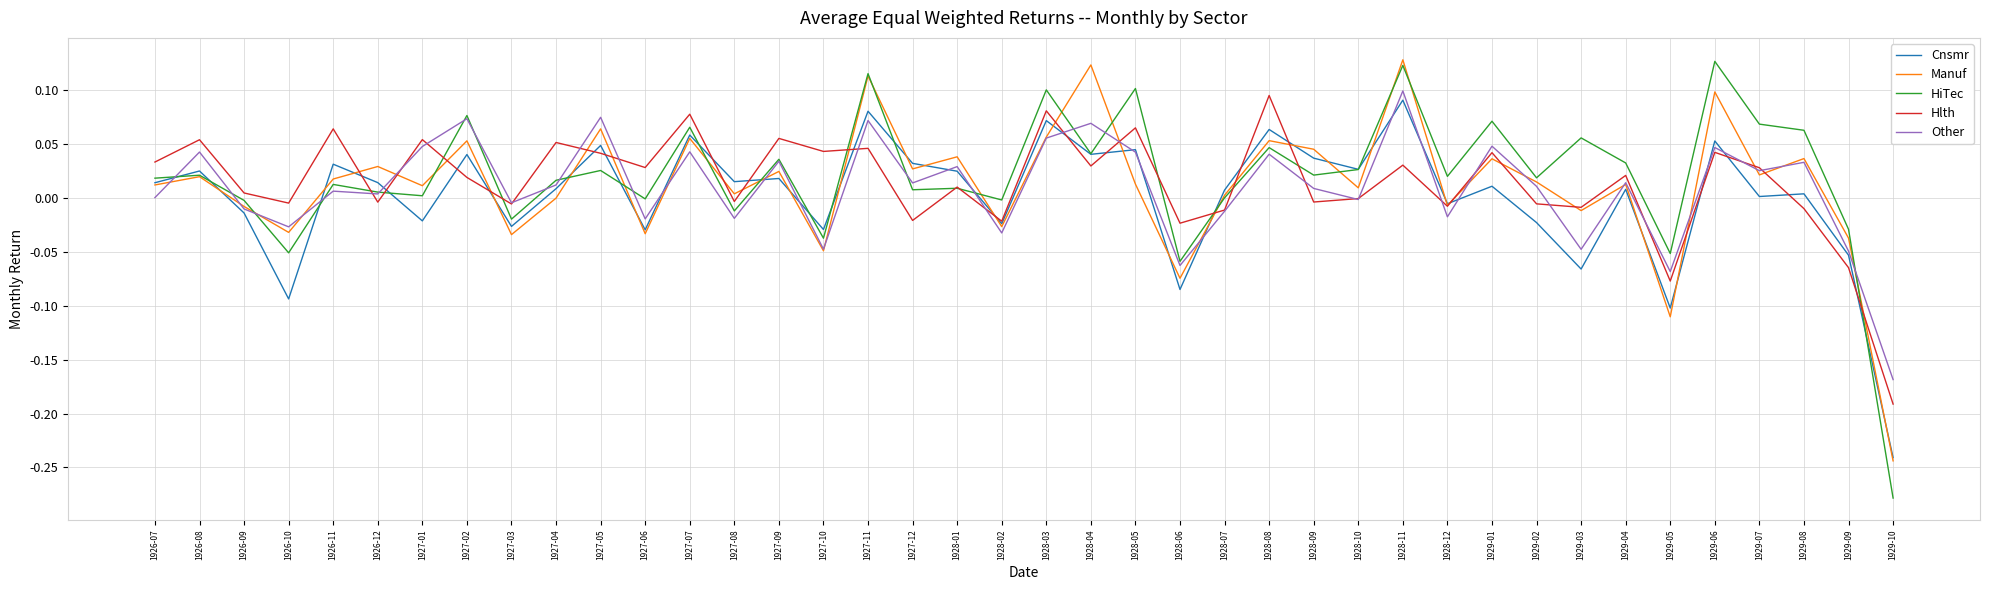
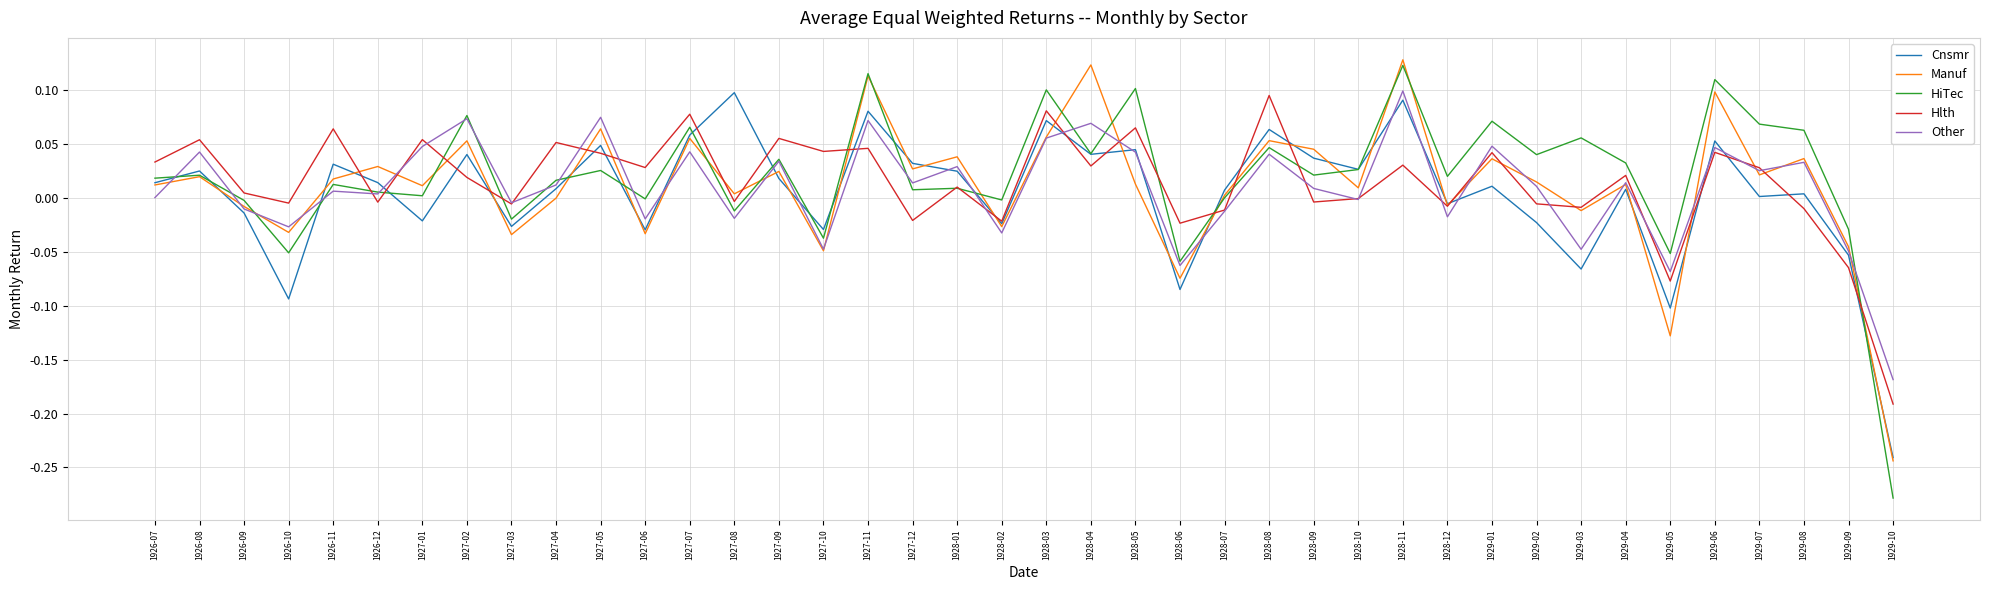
  {
    "Cnsmr": {
      "1926-08": 0.025,
      "1926-09": -0.014,
      "1926-10": -0.094,
      "1926-11": 0.031,
      "1926-12": 0.014,
      "1927-01": -0.021,
      "1927-02": 0.040,
      "1927-03": -0.026,
      "1927-04": 0.009,
      "1927-05": 0.049,
      "1927-06": -0.029,
      "1927-07": 0.059,
-     "1927-08": 0.015,
+     "1927-08": 0.098,
      "1927-09": 0.018,
      "1927-10": -0.029,
      "1927-11": 0.081,
      "1927-12": 0.032,
      "1928-01": 0.025,
      "1928-03": 0.072,
      "1928-06": -0.085,
      "1928-07": 0.007,
      "1928-08": 0.064,
      "1928-09": 0.037,
      "1928-11": 0.091,
      "1929-01": 0.011,
      "1929-02": -0.023,
      "1929-03": -0.066,
      "1929-04": 0.008,
      "1929-05": -0.102,
      "1929-06": 0.053,
      "1929-07": 0.001,
      "1929-08": 0.004,
      "1929-09": -0.053,
      "1929-10": -0.241
    },
    "Manuf": {
      "1926-10": -0.032,
      "1926-11": 0.018,
      "1926-12": 0.029,
      "1927-01": 0.012,
      "1927-02": 0.053,
      "1927-03": -0.034,
      "1927-04": 0.000,
      "1927-05": 0.064,
      "1927-06": -0.033,
      "1927-07": 0.055,
      "1927-08": 0.004,
      "1927-09": 0.025,
      "1927-12": 0.027,
      "1928-01": 0.038,
      "1928-02": -0.026,
      "1928-04": 0.124,
      "1928-05": 0.013,
      "1928-06": -0.074,
      "1928-07": 0.003,
      "1928-08": 0.053,
      "1928-09": 0.045,
      "1928-10": 0.010,
      "1928-11": 0.128,
      "1929-01": 0.037,
      "1929-02": 0.015,
      "1929-03": -0.012,
-     "1929-05": -0.110,
+     "1929-05": -0.128,
      "1929-06": 0.099,
      "1929-07": 0.022,
      "1929-08": 0.037,
-     "1929-09": -0.037,
+     "1929-09": -0.045,
      "1929-10": -0.244
    },
    "HiTec": {
      "1926-07": 0.019,
      "1926-09": -0.002,
      "1926-10": -0.051,
      "1926-11": 0.013,
      "1927-01": 0.002,
      "1927-02": 0.077,
      "1927-03": -0.019,
      "1927-04": 0.017,
      "1927-05": 0.026,
      "1927-06": -0.001,
      "1927-07": 0.066,
      "1927-08": -0.012,
      "1927-10": -0.037,
      "1927-12": 0.008,
      "1928-02": -0.002,
      "1928-03": 0.100,
      "1928-05": 0.102,
      "1928-06": -0.059,
      "1928-07": 0.000,
      "1928-08": 0.047,
      "1928-09": 0.021,
      "1928-11": 0.123,
      "1928-12": 0.020,
      "1929-01": 0.071,
-     "1929-02": 0.019,
+     "1929-02": 0.040,
      "1929-03": 0.056,
      "1929-04": 0.033,
      "1929-05": -0.051,
-     "1929-06": 0.127,
+     "1929-06": 0.110,
      "1929-07": 0.069,
      "1929-08": 0.063,
      "1929-09": -0.029,
      "1929-10": -0.278
    },
    "Hlth": {
      "1926-07": 0.034,
      "1926-08": 0.054,
      "1926-09": 0.005,
      "1926-10": -0.005,
      "1926-11": 0.064,
      "1926-12": -0.004,
      "1927-01": 0.054,
      "1927-02": 0.019,
      "1927-04": 0.052,
      "1927-05": 0.042,
      "1927-06": 0.028,
      "1927-07": 0.078,
      "1927-08": -0.003,
      "1927-09": 0.055,
      "1927-10": 0.043,
      "1927-11": 0.046,
      "1927-12": -0.021,
      "1928-03": 0.081,
      "1928-04": 0.030,
      "1928-05": 0.065,
      "1928-06": -0.023,
      "1928-08": 0.095,
      "1928-09": -0.004,
      "1928-11": 0.031,
      "1929-01": 0.042,
      "1929-02": -0.005,
      "1929-03": -0.009,
      "1929-04": 0.021,
      "1929-05": -0.077,
      "1929-06": 0.042,
      "1929-07": 0.028,
      "1929-08": -0.010,
      "1929-09": -0.065,
      "1929-10": -0.191
    },
    "Other": {
      "1926-07": 0.000,
      "1926-08": 0.043,
      "1926-10": -0.027,
      "1926-11": 0.006,
      "1927-01": 0.048,
      "1927-02": 0.074,
      "1927-04": 0.012,
      "1927-05": 0.075,
      "1927-06": -0.019,
      "1927-07": 0.043,
      "1927-08": -0.019,
      "1927-11": 0.072,
      "1927-12": 0.014,
      "1928-01": 0.029,
      "1928-02": -0.032,
      "1928-04": 0.069,
      "1928-06": -0.063,
      "1928-08": 0.041,
      "1928-09": 0.009,
      "1928-11": 0.099,
      "1928-12": -0.017,
      "1929-01": 0.048,
      "1929-02": 0.011,
      "1929-03": -0.048,
      "1929-05": -0.068,
      "1929-06": 0.047,
      "1929-07": 0.025,
      "1929-08": 0.033,
      "1929-09": -0.049,
      "1929-10": -0.168
    }
  }
